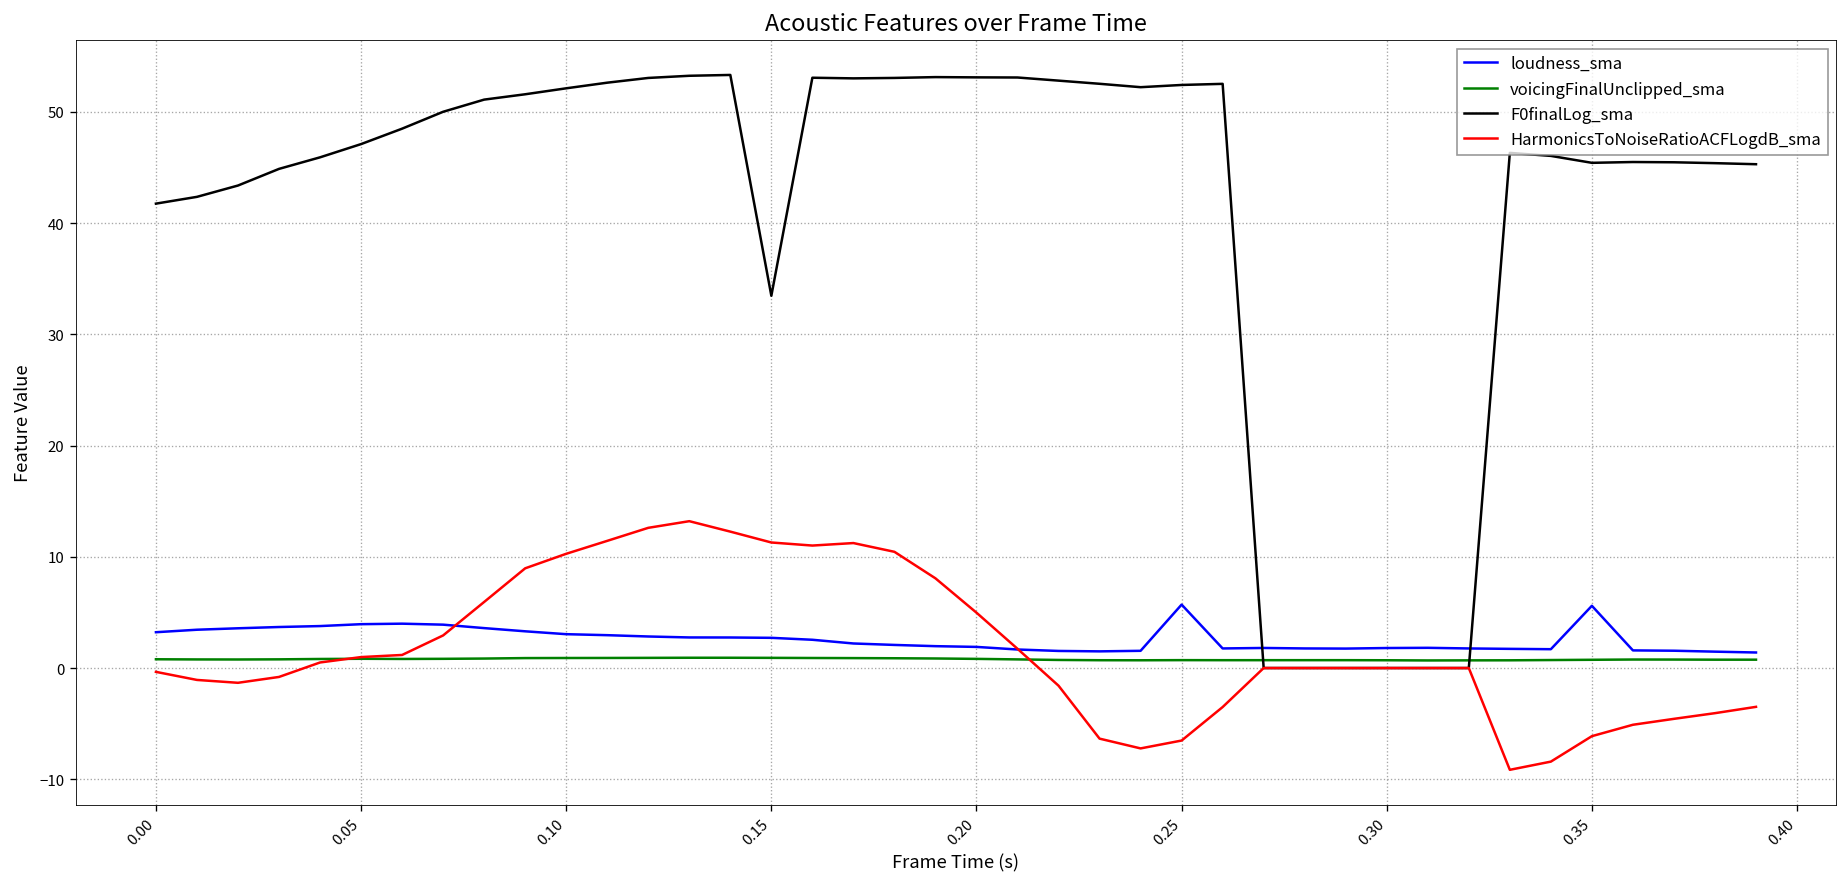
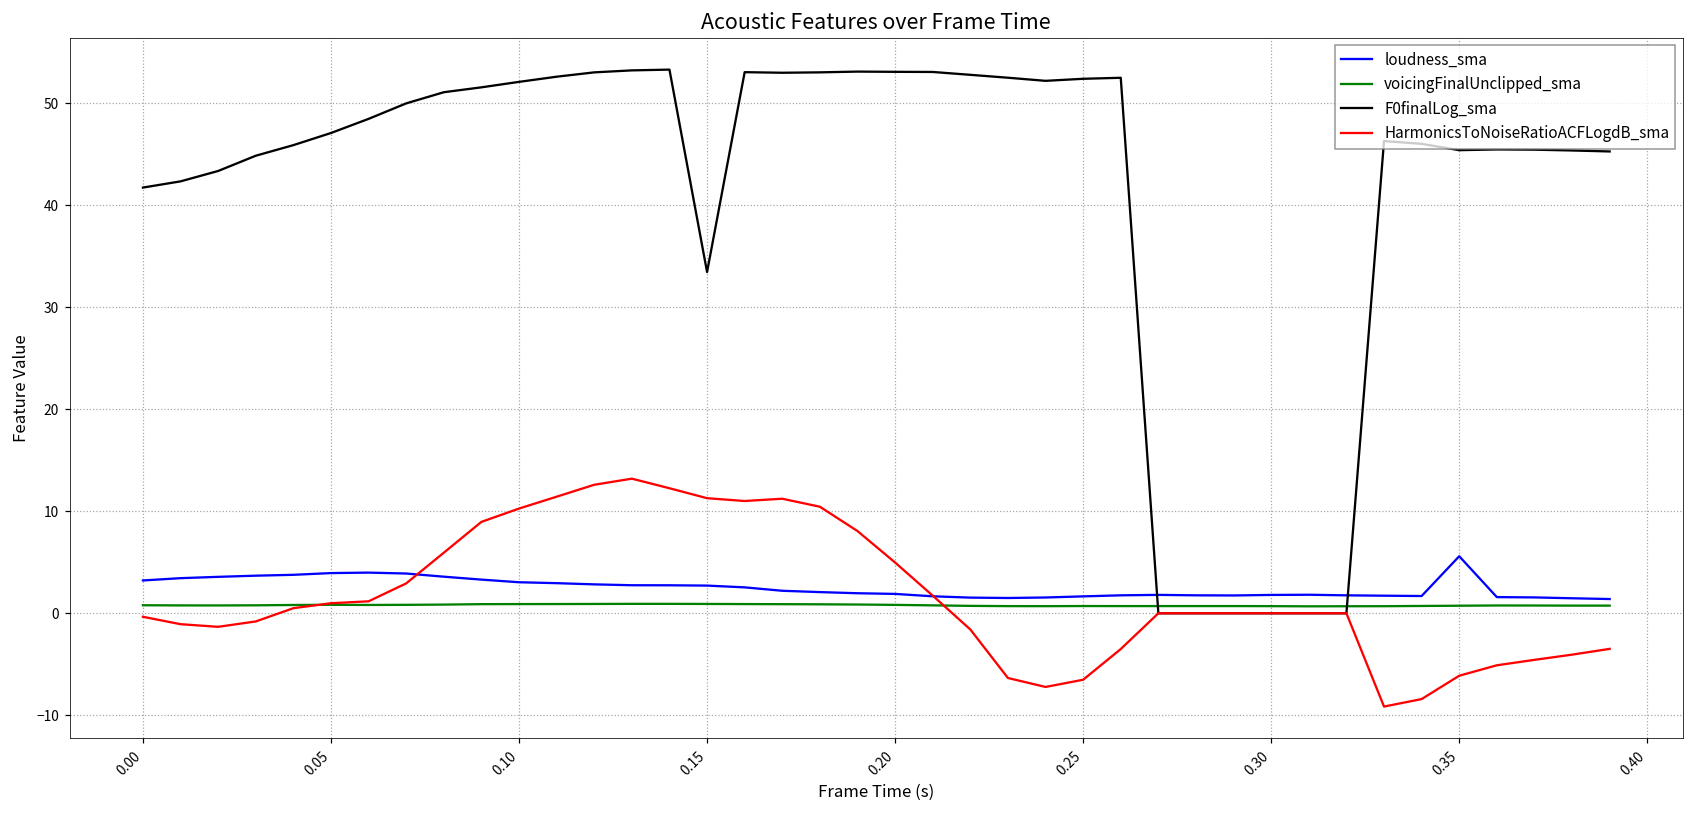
  {
    "loudness_sma": {
      "0.00": 3,
      "0.05": 4,
      "0.10": 3,
      "0.15": 3,
      "0.20": 2,
-     "0.25": 6,
+     "0.25": 2,
      "0.30": 2,
      "0.35": 6
    },
    "voicingFinalUnclipped_sma": {
      "0.00": 1,
      "0.10": 1,
      "0.15": 1,
      "0.20": 1,
      "0.25": 1,
      "0.30": 1,
      "0.35": 1
    },
    "F0finalLog_sma": {
      "0.00": 42,
      "0.05": 47,
      "0.10": 52,
      "0.15": 33,
      "0.20": 53,
      "0.25": 52,
      "0.35": 45
    },
    "HarmonicsToNoiseRatioACFLogdB_sma": {
      "0.00": 0,
      "0.10": 10,
      "0.15": 11,
      "0.20": 5,
      "0.25": -7,
      "0.35": -6
    }
  }
